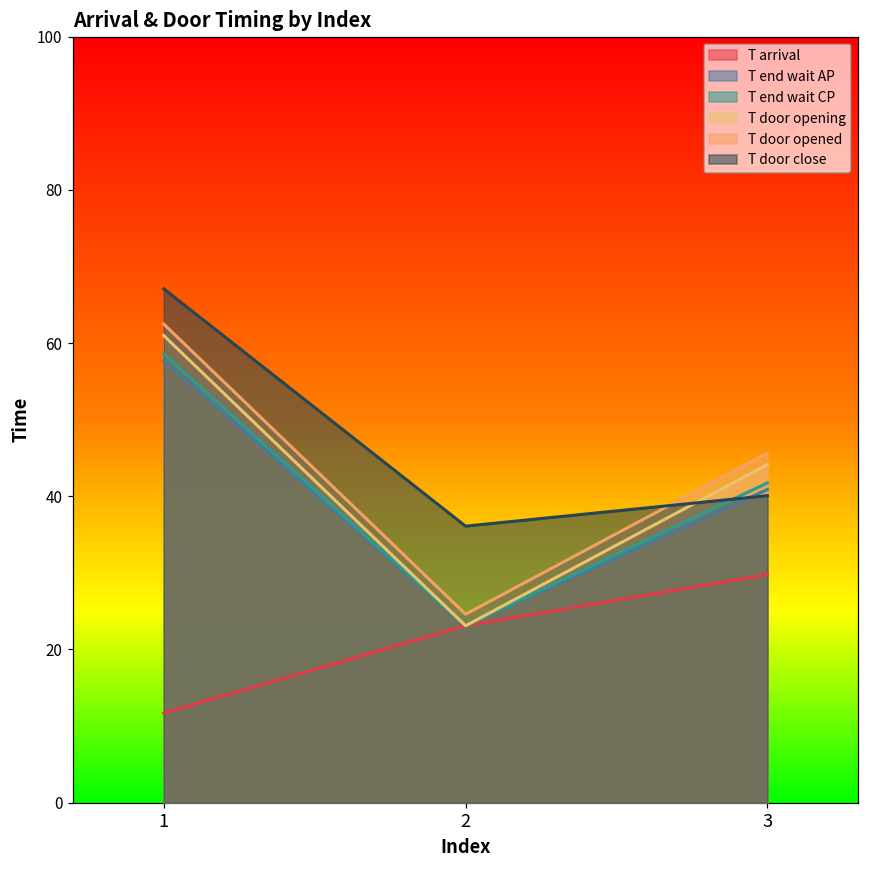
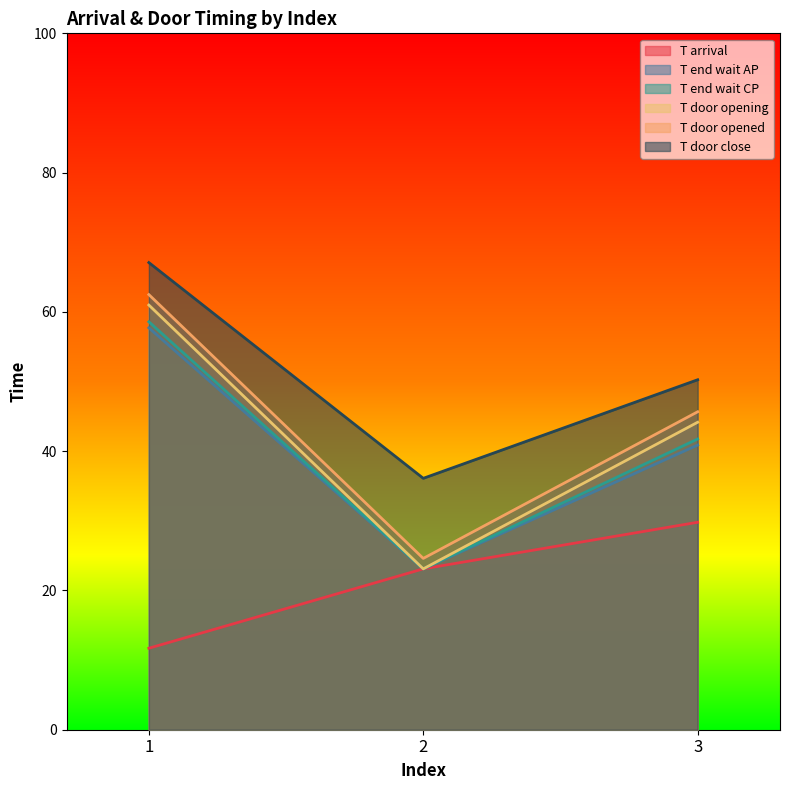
  {
    "T arrival": {
      "1": 12,
      "3": 30
    },
    "T door close": {
      "1": 67,
      "2": 36,
-     "3": 40
+     "3": 50
    }
  }
